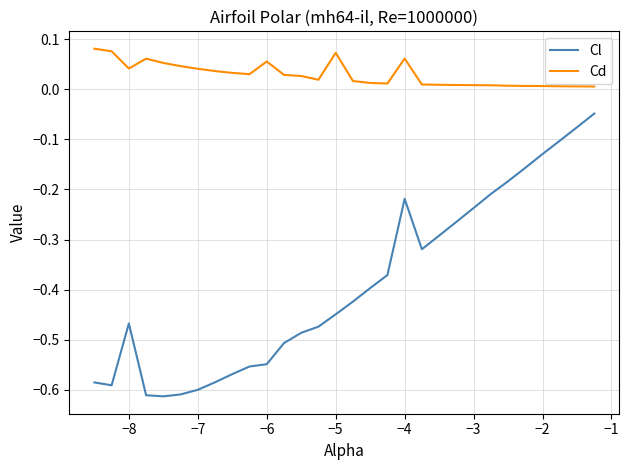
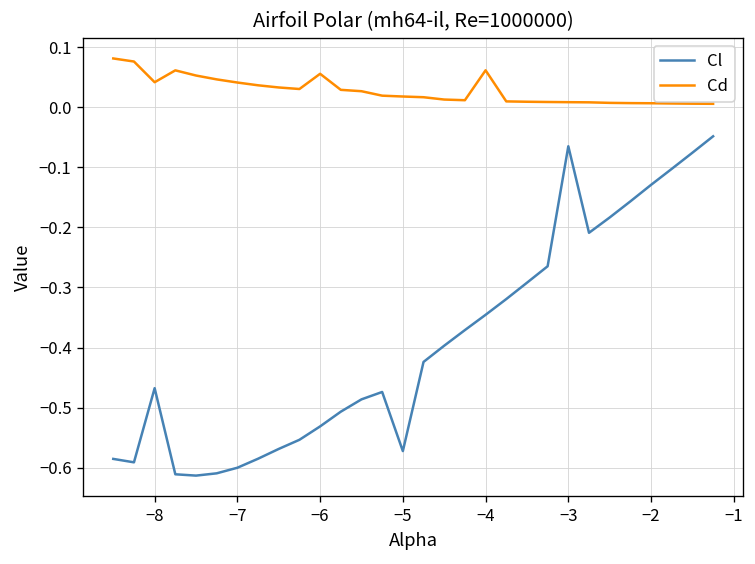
  {
    "Cl": {
      "−8": -0.47,
      "−7": -0.60,
-     "−6": -0.55,
-     "−5": -0.45,
-     "−4": -0.22,
-     "−3": -0.24,
+     "−6": -0.53,
+     "−5": -0.57,
+     "−4": -0.35,
+     "−3": -0.07,
      "−2": -0.13
    },
    "Cd": {
      "−8": 0.04,
      "−7": 0.04,
      "−6": 0.06,
-     "−5": 0.07,
+     "−5": 0.02,
      "−4": 0.06,
      "−3": 0.01,
      "−2": 0.01
    }
  }
